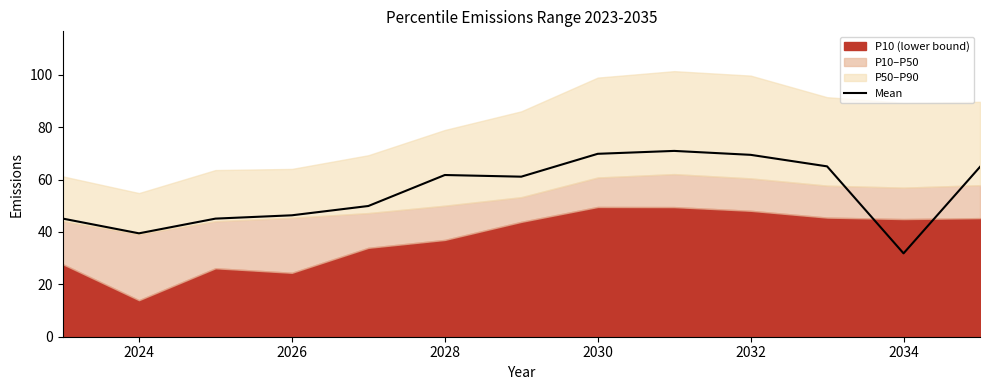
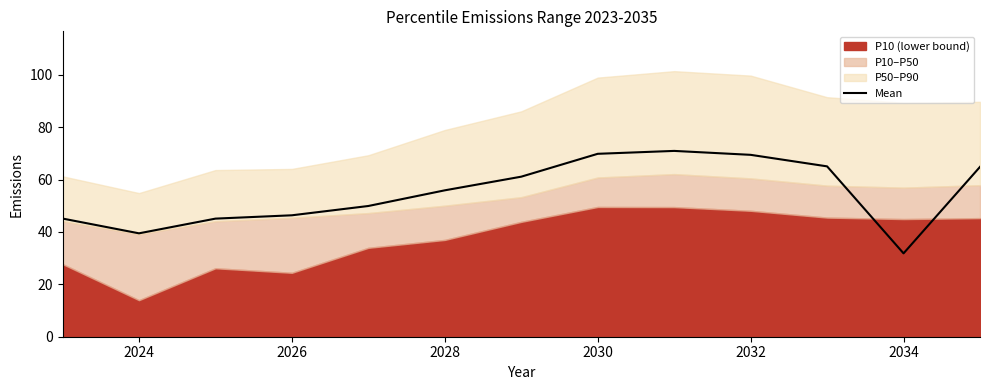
  {
    "P10 (lower bound)": {
      "2024": 14,
      "2026": 24,
      "2028": 37,
      "2030": 50,
      "2032": 48,
      "2034": 45
    },
    "Mean": {
-     "2028": 62,
+     "2028": 56,
      "2030": 70,
      "2032": 69,
      "2034": 32
    }
  }
